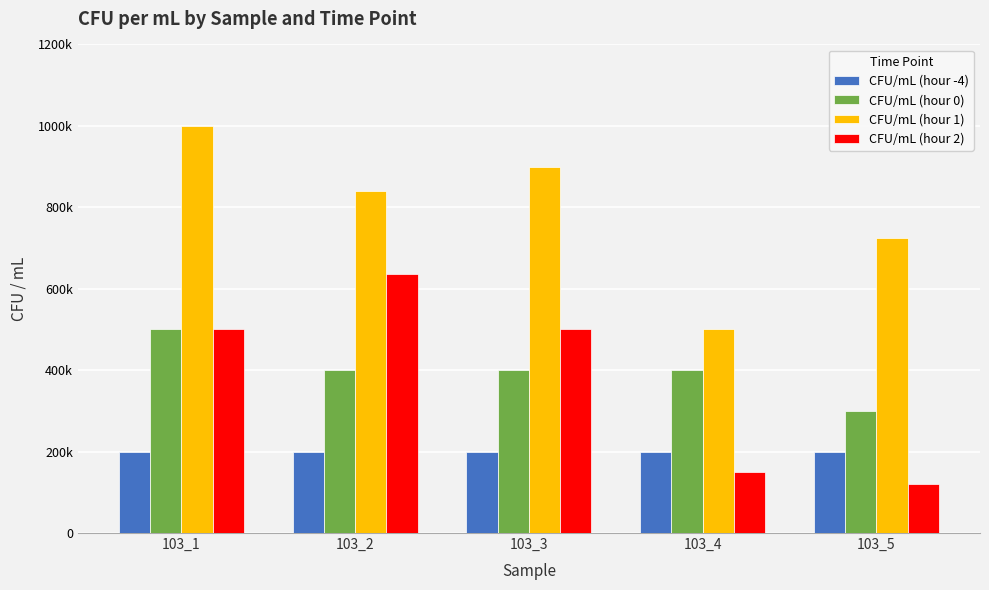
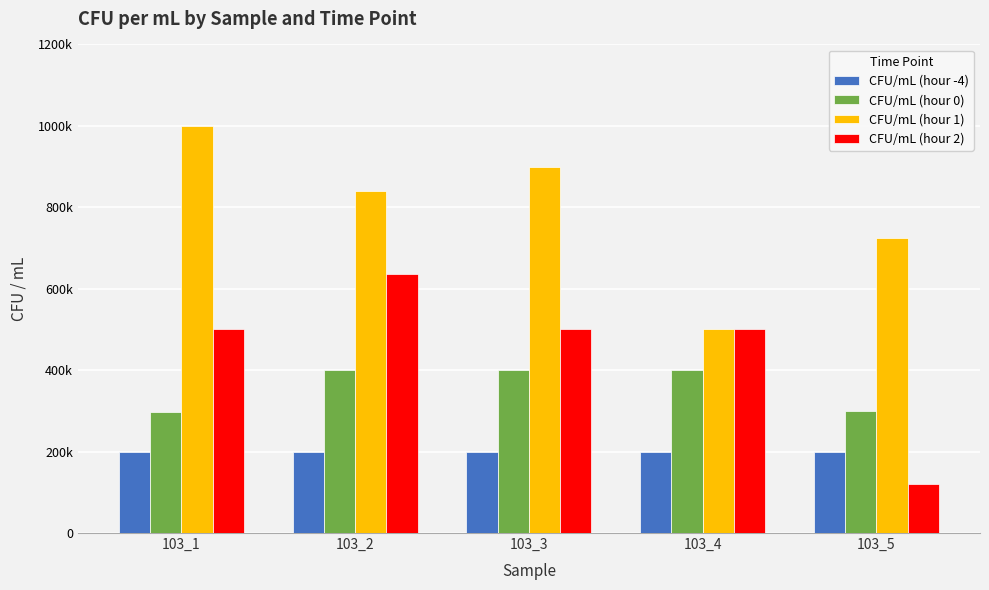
  {
    "CFU/mL (hour -4)": {
      "103_1": 200000,
      "103_2": 200000,
      "103_3": 200000,
      "103_4": 200000,
      "103_5": 200000
    },
    "CFU/mL (hour 0)": {
-     "103_1": 500000,
+     "103_1": 300000,
      "103_2": 400000,
      "103_3": 400000,
      "103_4": 400000,
      "103_5": 300000
    },
    "CFU/mL (hour 1)": {
      "103_1": 1000000,
      "103_2": 840000,
      "103_3": 900000,
      "103_4": 500000,
      "103_5": 720000
    },
    "CFU/mL (hour 2)": {
      "103_1": 500000,
      "103_2": 640000,
      "103_3": 500000,
-     "103_4": 150000,
+     "103_4": 500000,
      "103_5": 120000
    }
  }
